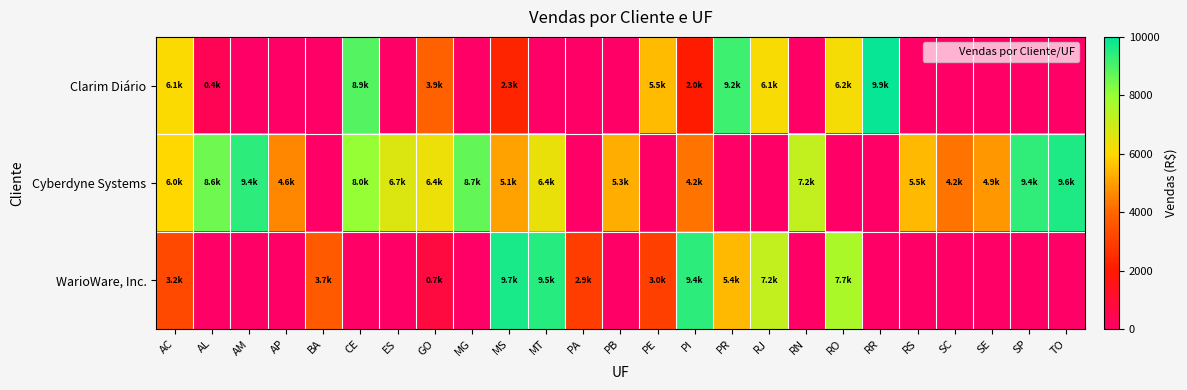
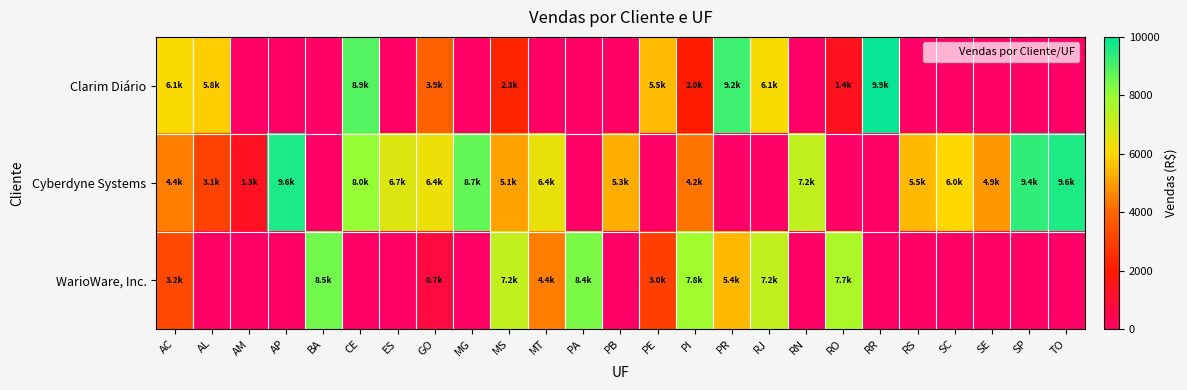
  {
    "Clarim Diário": {
      "AC": "6.1k",
-     "AL": "0.4k",
+     "AL": "5.8k",
      "CE": "8.9k",
      "GO": "3.9k",
      "MS": "2.3k",
      "PE": "5.5k",
      "PI": "2.0k",
      "PR": "9.2k",
      "RJ": "6.1k",
-     "RO": "6.2k",
+     "RO": "1.4k",
      "RR": "9.9k"
    },
    "Cyberdyne Systems": {
-     "AC": "6.0k",
-     "AL": "8.6k",
-     "AM": "9.4k",
-     "AP": "4.6k",
+     "AC": "4.4k",
+     "AL": "3.1k",
+     "AM": "1.3k",
+     "AP": "9.6k",
      "CE": "8.0k",
      "ES": "6.7k",
      "GO": "6.4k",
      "MG": "8.7k",
      "MS": "5.1k",
      "MT": "6.4k",
      "PB": "5.3k",
      "PI": "4.2k",
      "RN": "7.2k",
      "RS": "5.5k",
-     "SC": "4.2k",
+     "SC": "6.0k",
      "SE": "4.9k",
      "SP": "9.4k",
      "TO": "9.6k"
    },
    "WarioWare, Inc.": {
      "AC": "3.2k",
-     "BA": "3.7k",
+     "BA": "8.5k",
      "GO": "0.7k",
-     "MS": "9.7k",
-     "MT": "9.5k",
-     "PA": "2.9k",
+     "MS": "7.2k",
+     "MT": "4.4k",
+     "PA": "8.4k",
      "PE": "3.0k",
-     "PI": "9.4k",
+     "PI": "7.8k",
      "PR": "5.4k",
      "RJ": "7.2k",
      "RO": "7.7k"
    }
  }
